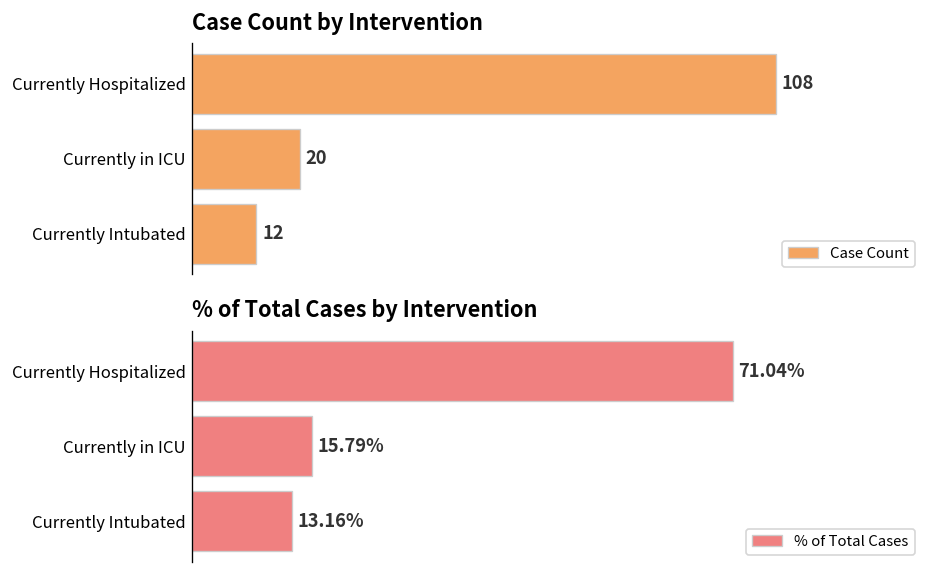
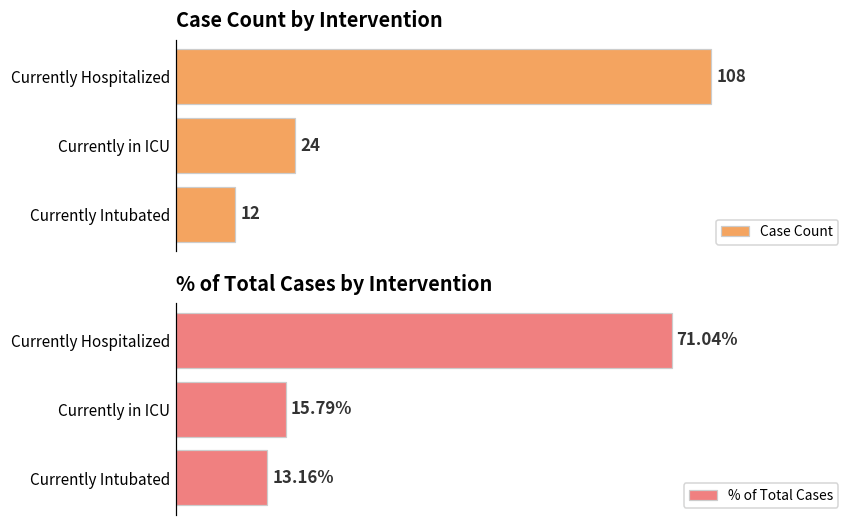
  {
    "Case Count by Intervention": {
      "Currently Hospitalized": "108",
-     "Currently in ICU": "20",
+     "Currently in ICU": "24",
      "Currently Intubated": "12"
    },
    "% of Total Cases by Intervention": {
      "Currently Hospitalized": "71.04%",
      "Currently in ICU": "15.79%",
      "Currently Intubated": "13.16%"
    }
  }
